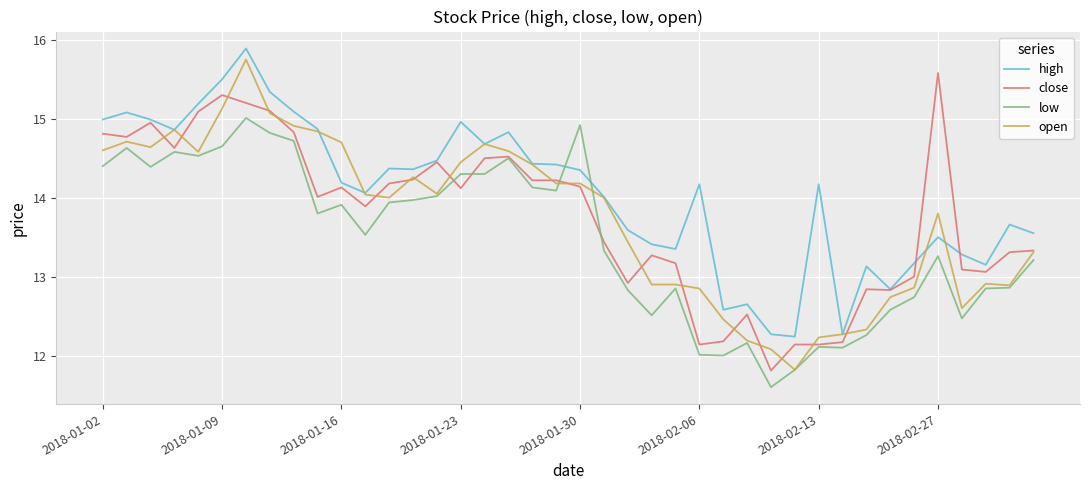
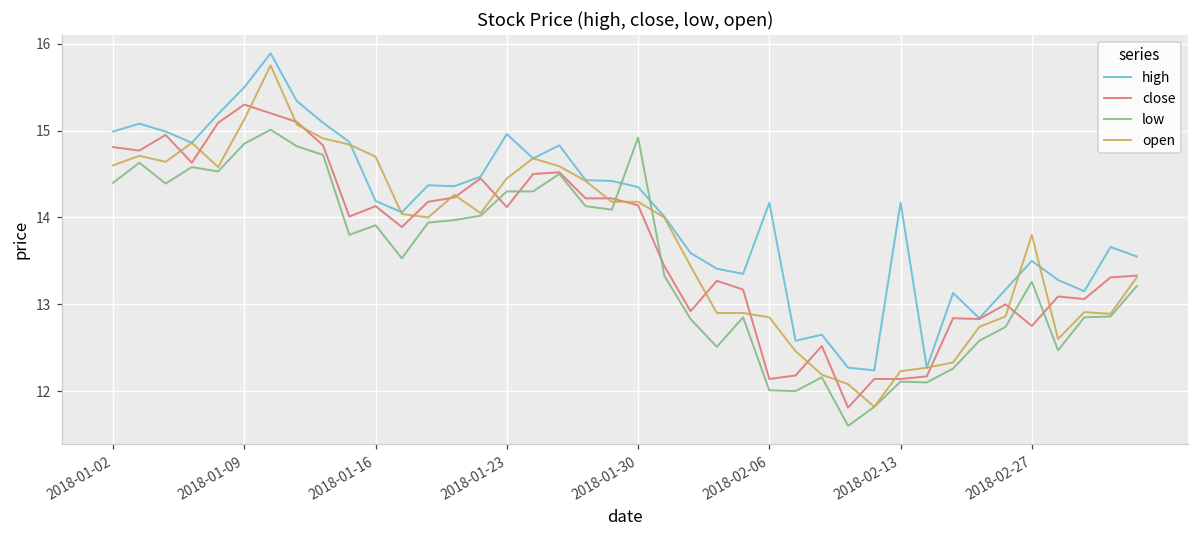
  {
    "high": {
      "2018-01-02": 15.0,
      "2018-01-09": 15.5,
      "2018-01-16": 14.2,
      "2018-01-23": 15.0,
      "2018-01-30": 14.4,
      "2018-02-06": 14.2,
      "2018-02-13": 14.2,
      "2018-02-27": 13.5
    },
    "close": {
      "2018-01-02": 14.8,
      "2018-01-09": 15.3,
      "2018-01-16": 14.1,
      "2018-01-23": 14.1,
      "2018-01-30": 14.1,
      "2018-02-06": 12.1,
-     "2018-02-27": 15.6
+     "2018-02-27": 12.8
    },
    "low": {
      "2018-01-02": 14.4,
-     "2018-01-09": 14.7,
+     "2018-01-09": 14.9,
      "2018-01-16": 13.9,
      "2018-01-23": 14.3,
      "2018-01-30": 14.9,
      "2018-02-06": 12.0,
      "2018-02-27": 13.3
    },
    "open": {
      "2018-01-02": 14.6,
      "2018-01-09": 15.1,
      "2018-01-16": 14.7,
      "2018-01-23": 14.5,
      "2018-01-30": 14.2,
      "2018-02-06": 12.9,
      "2018-02-13": 12.2,
      "2018-02-27": 13.8
    }
  }
